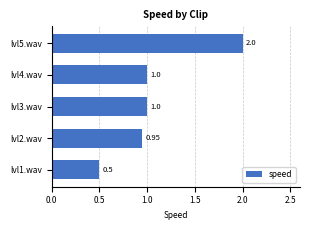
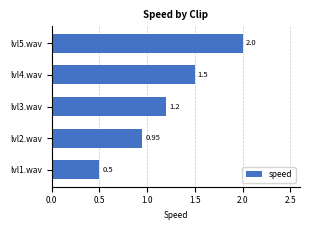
  {
    "lvl5.wav": 2.0,
-   "lvl4.wav": 1.0,
-   "lvl3.wav": 1.0,
+   "lvl4.wav": 1.5,
+   "lvl3.wav": 1.2,
    "lvl2.wav": 0.95,
    "lvl1.wav": 0.5
  }
